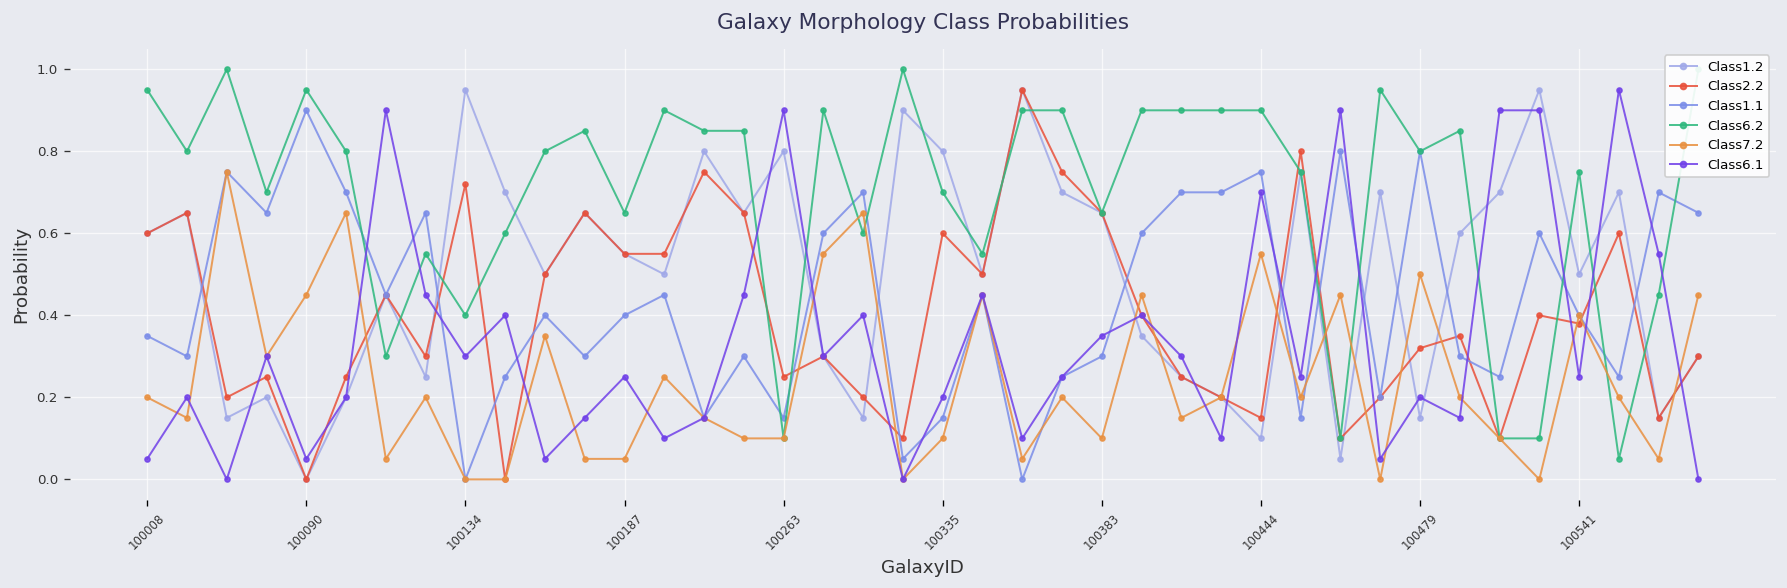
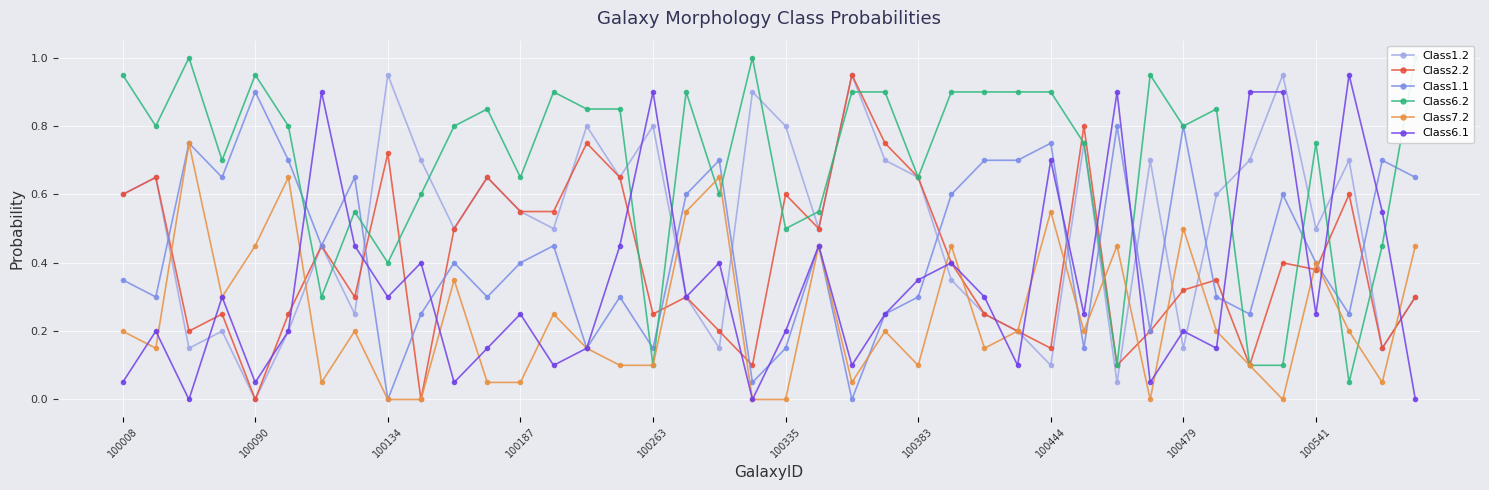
  {
    "Class2.2": {
      "100134": 0.72,
      "100263": 0.25,
      "100335": 0.6,
      "100444": 0.15,
      "100479": 0.32,
      "100541": 0.38
    },
    "Class6.2": {
      "100008": 0.95,
      "100090": 0.95,
      "100134": 0.4,
      "100187": 0.65,
-     "100335": 0.7,
+     "100335": 0.5,
      "100444": 0.9,
      "100541": 0.75
    },
    "Class7.2": {
      "100008": 0.2,
      "100090": 0.45,
      "100187": 0.05,
-     "100335": 0.1,
+     "100335": 0.0,
      "100383": 0.1,
      "100444": 0.55,
      "100479": 0.5
    },
    "Class6.1": {
      "100008": 0.05,
      "100090": 0.05,
      "100134": 0.3,
      "100187": 0.25,
      "100263": 0.9,
      "100335": 0.2,
      "100383": 0.35,
      "100444": 0.7,
      "100479": 0.2,
      "100541": 0.25
    }
  }
